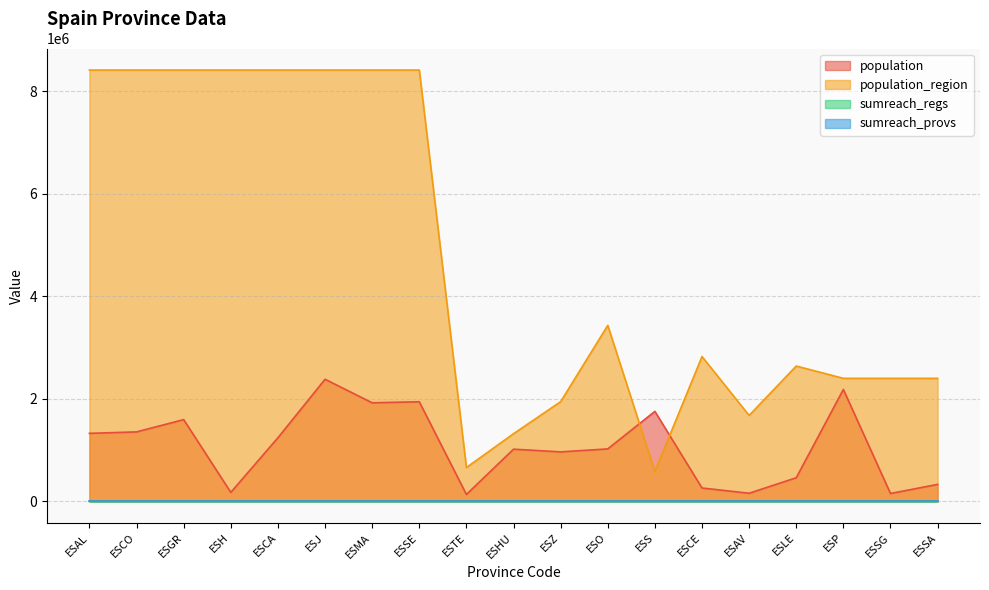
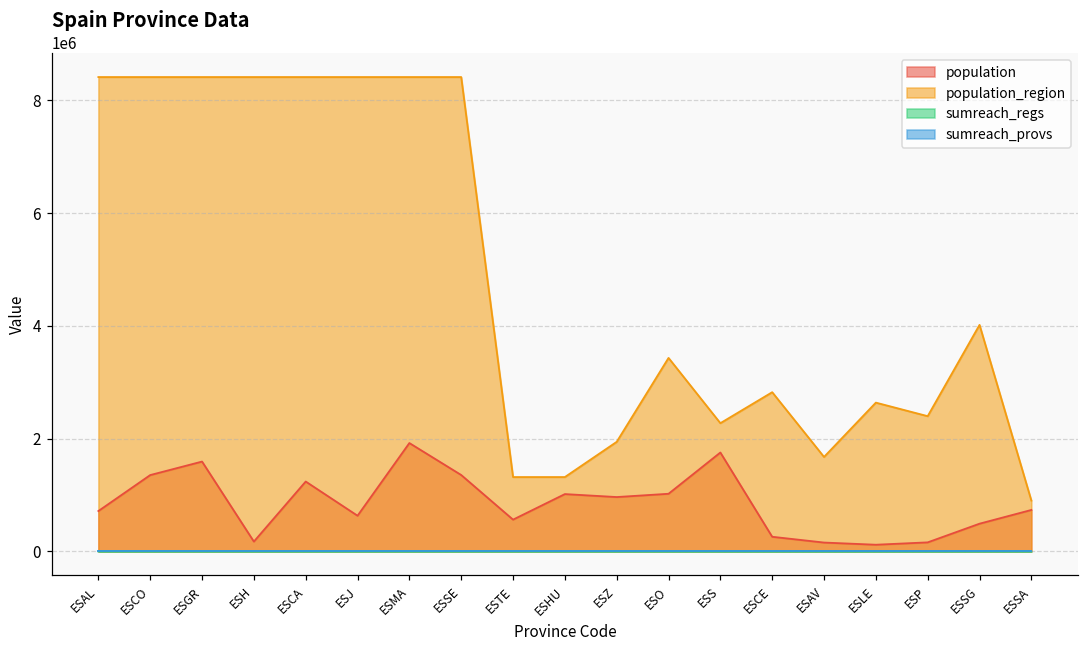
  {
    "population": {
-     "ESAL": 1300000,
+     "ESAL": 700000,
      "ESCO": 1400000,
      "ESGR": 1600000,
      "ESH": 200000,
      "ESCA": 1200000,
-     "ESJ": 2400000,
+     "ESJ": 600000,
      "ESMA": 1900000,
-     "ESSE": 1900000,
-     "ESTE": 100000,
+     "ESSE": 1400000,
+     "ESTE": 600000,
      "ESHU": 1000000,
      "ESZ": 1000000,
      "ESO": 1000000,
      "ESS": 1800000,
      "ESCE": 300000,
      "ESAV": 200000,
-     "ESLE": 500000,
-     "ESP": 2200000,
-     "ESSG": 200000,
-     "ESSA": 300000
+     "ESLE": 100000,
+     "ESP": 200000,
+     "ESSG": 500000,
+     "ESSA": 700000
    },
    "population_region": {
      "ESAL": 8400000,
      "ESCO": 8400000,
      "ESGR": 8400000,
      "ESH": 8400000,
      "ESCA": 8400000,
      "ESJ": 8400000,
      "ESMA": 8400000,
      "ESSE": 8400000,
-     "ESTE": 700000,
+     "ESTE": 1300000,
      "ESHU": 1300000,
      "ESZ": 1900000,
      "ESO": 3400000,
-     "ESS": 600000,
+     "ESS": 2300000,
      "ESCE": 2800000,
      "ESAV": 1700000,
      "ESLE": 2600000,
      "ESP": 2400000,
-     "ESSG": 2400000,
-     "ESSA": 2400000
+     "ESSG": 4000000,
+     "ESSA": 900000
    },
    "sumreach_provs": {
      "ESAL": 0,
      "ESCO": 0,
      "ESGR": 0,
      "ESH": 0,
      "ESCA": 0,
      "ESJ": 0,
      "ESMA": 0,
      "ESSE": 0,
      "ESTE": 0,
      "ESHU": 0,
      "ESZ": 0,
      "ESO": 0,
      "ESS": 0,
      "ESCE": 0,
      "ESAV": 0,
      "ESLE": 0,
      "ESP": 0,
      "ESSG": 0,
      "ESSA": 0
    }
  }
